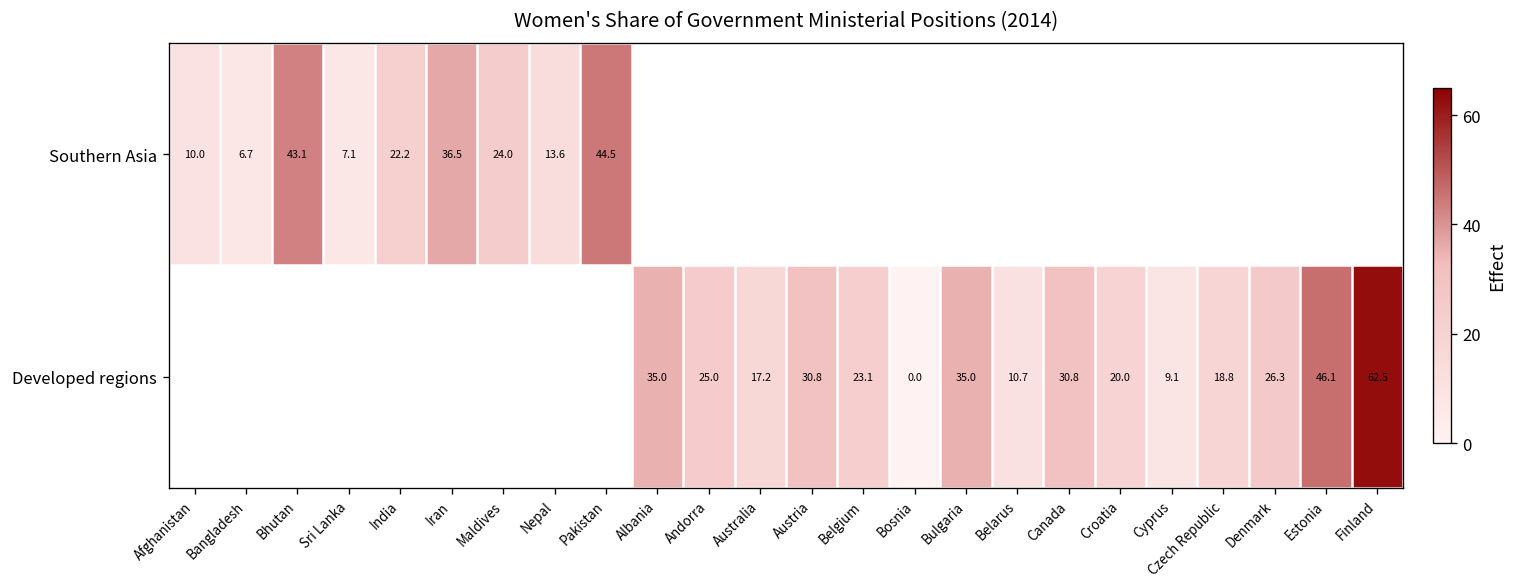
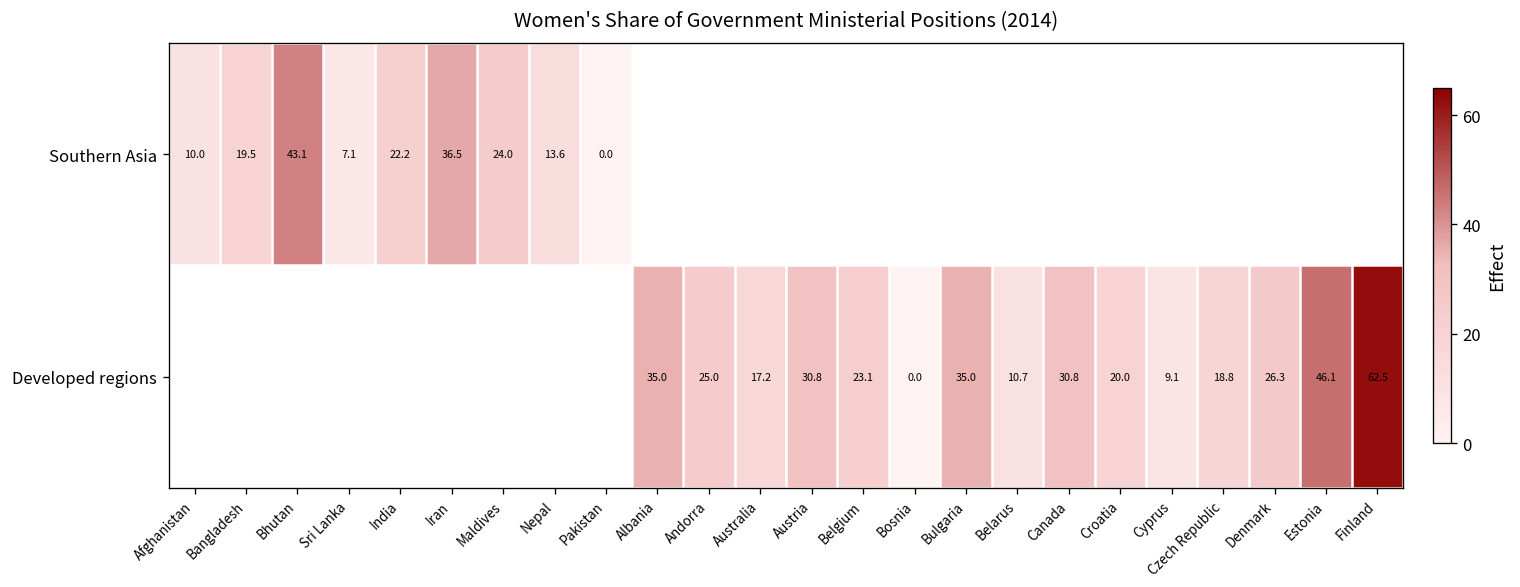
  {
    "Southern Asia": {
      "Afghanistan": 10.0,
-     "Bangladesh": 6.7,
+     "Bangladesh": 19.5,
      "Bhutan": 43.1,
      "Sri Lanka": 7.1,
      "India": 22.2,
      "Iran": 36.5,
      "Maldives": 24.0,
      "Nepal": 13.6,
-     "Pakistan": 44.5
+     "Pakistan": 0.0
    },
    "Developed regions": {
      "Albania": 35.0,
      "Andorra": 25.0,
      "Australia": 17.2,
      "Austria": 30.8,
      "Belgium": 23.1,
      "Bosnia": 0.0,
      "Bulgaria": 35.0,
      "Belarus": 10.7,
      "Canada": 30.8,
      "Croatia": 20.0,
      "Cyprus": 9.1,
      "Czech Republic": 18.8,
      "Denmark": 26.3,
      "Estonia": 46.1,
      "Finland": 62.5
    }
  }
